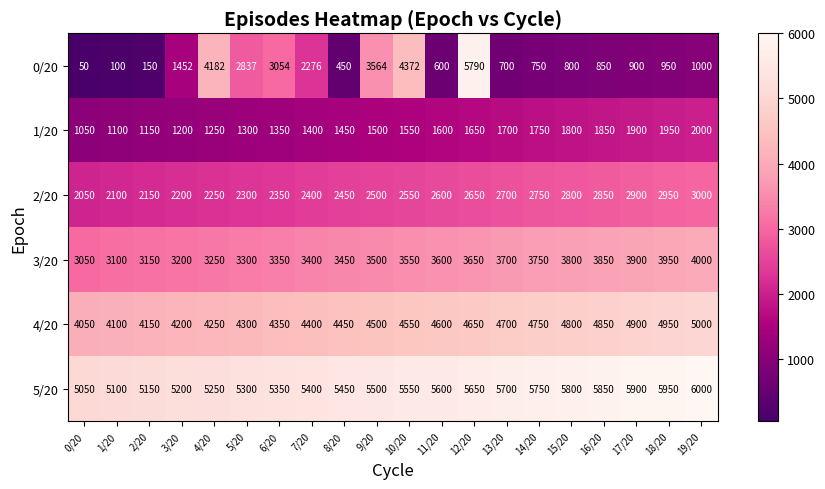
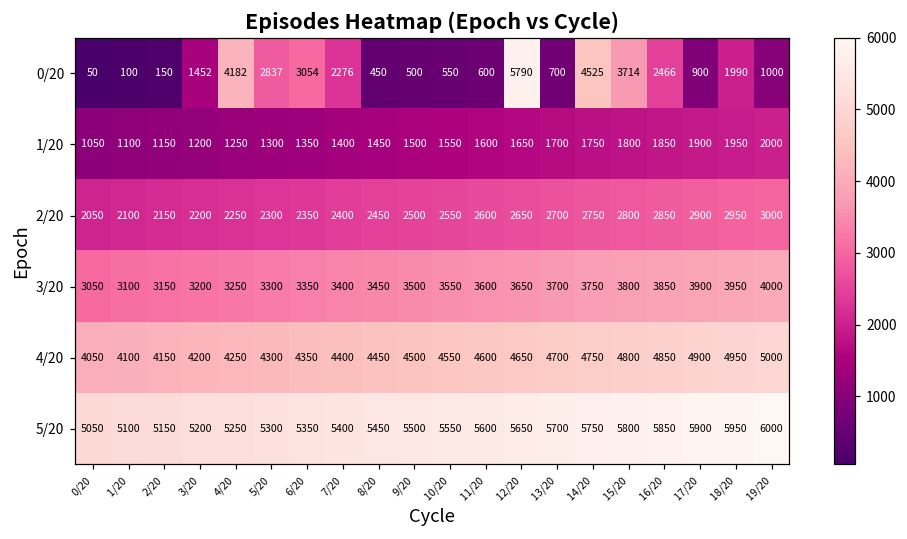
  {
    "0/20": {
      "0/20": 50,
      "1/20": 100,
      "2/20": 150,
      "3/20": 1452,
      "4/20": 4182,
      "5/20": 2837,
      "6/20": 3054,
      "7/20": 2276,
      "8/20": 450,
-     "9/20": 3564,
-     "10/20": 4372,
+     "9/20": 500,
+     "10/20": 550,
      "11/20": 600,
      "12/20": 5790,
      "13/20": 700,
-     "14/20": 750,
-     "15/20": 800,
-     "16/20": 850,
+     "14/20": 4525,
+     "15/20": 3714,
+     "16/20": 2466,
      "17/20": 900,
-     "18/20": 950,
+     "18/20": 1990,
      "19/20": 1000
    },
    "1/20": {
      "0/20": 1050,
      "1/20": 1100,
      "2/20": 1150,
      "3/20": 1200,
      "4/20": 1250,
      "5/20": 1300,
      "6/20": 1350,
      "7/20": 1400,
      "8/20": 1450,
      "9/20": 1500,
      "10/20": 1550,
      "11/20": 1600,
      "12/20": 1650,
      "13/20": 1700,
      "14/20": 1750,
      "15/20": 1800,
      "16/20": 1850,
      "17/20": 1900,
      "18/20": 1950,
      "19/20": 2000
    },
    "2/20": {
      "0/20": 2050,
      "1/20": 2100,
      "2/20": 2150,
      "3/20": 2200,
      "4/20": 2250,
      "5/20": 2300,
      "6/20": 2350,
      "7/20": 2400,
      "8/20": 2450,
      "9/20": 2500,
      "10/20": 2550,
      "11/20": 2600,
      "12/20": 2650,
      "13/20": 2700,
      "14/20": 2750,
      "15/20": 2800,
      "16/20": 2850,
      "17/20": 2900,
      "18/20": 2950,
      "19/20": 3000
    },
    "3/20": {
      "0/20": 3050,
      "1/20": 3100,
      "2/20": 3150,
      "3/20": 3200,
      "4/20": 3250,
      "5/20": 3300,
      "6/20": 3350,
      "7/20": 3400,
      "8/20": 3450,
      "9/20": 3500,
      "10/20": 3550,
      "11/20": 3600,
      "12/20": 3650,
      "13/20": 3700,
      "14/20": 3750,
      "15/20": 3800,
      "16/20": 3850,
      "17/20": 3900,
      "18/20": 3950,
      "19/20": 4000
    },
    "4/20": {
      "0/20": 4050,
      "1/20": 4100,
      "2/20": 4150,
      "3/20": 4200,
      "4/20": 4250,
      "5/20": 4300,
      "6/20": 4350,
      "7/20": 4400,
      "8/20": 4450,
      "9/20": 4500,
      "10/20": 4550,
      "11/20": 4600,
      "12/20": 4650,
      "13/20": 4700,
      "14/20": 4750,
      "15/20": 4800,
      "16/20": 4850,
      "17/20": 4900,
      "18/20": 4950,
      "19/20": 5000
    },
    "5/20": {
      "0/20": 5050,
      "1/20": 5100,
      "2/20": 5150,
      "3/20": 5200,
      "4/20": 5250,
      "5/20": 5300,
      "6/20": 5350,
      "7/20": 5400,
      "8/20": 5450,
      "9/20": 5500,
      "10/20": 5550,
      "11/20": 5600,
      "12/20": 5650,
      "13/20": 5700,
      "14/20": 5750,
      "15/20": 5800,
      "16/20": 5850,
      "17/20": 5900,
      "18/20": 5950,
      "19/20": 6000
    }
  }
